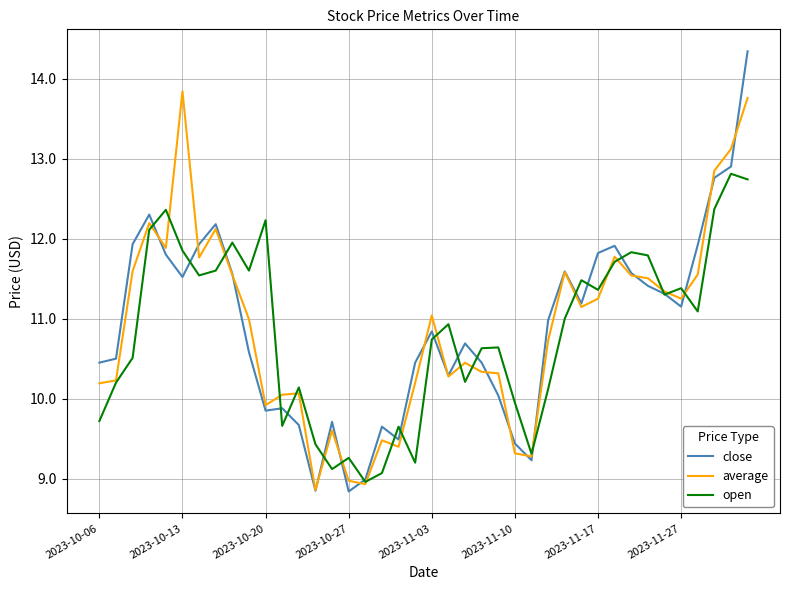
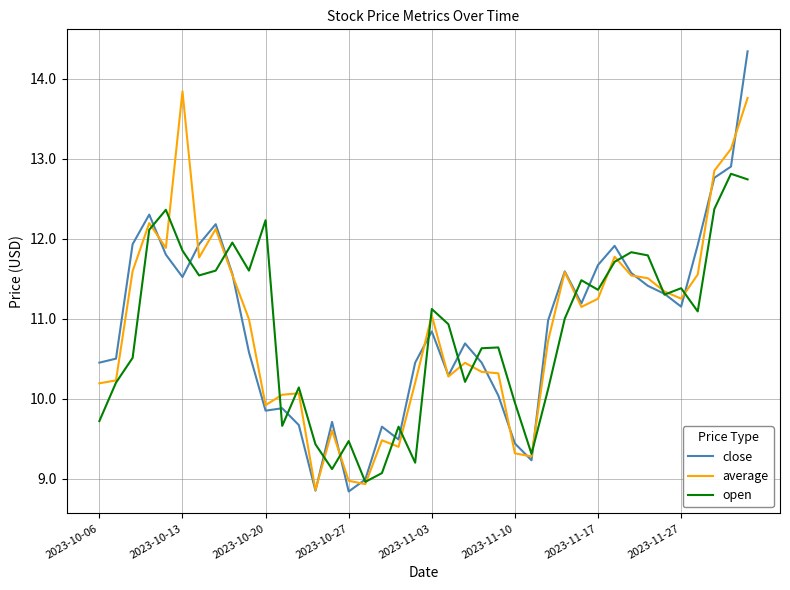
  {
    "close": {
      "2023-10-06": 10.5,
      "2023-10-13": 11.5,
      "2023-10-20": 9.9,
      "2023-10-27": 8.8,
      "2023-11-03": 10.8,
      "2023-11-10": 9.4,
-     "2023-11-17": 11.8,
+     "2023-11-17": 11.7,
      "2023-11-27": 11.2
    },
    "average": {
      "2023-10-06": 10.2,
      "2023-10-13": 13.8,
      "2023-10-20": 9.9,
      "2023-10-27": 9.0,
      "2023-11-03": 11.0,
      "2023-11-10": 9.3,
      "2023-11-17": 11.2,
      "2023-11-27": 11.3
    },
    "open": {
      "2023-10-06": 9.7,
      "2023-10-13": 11.9,
      "2023-10-20": 12.2,
-     "2023-10-27": 9.3,
-     "2023-11-03": 10.7,
+     "2023-10-27": 9.5,
+     "2023-11-03": 11.1,
      "2023-11-10": 10.0,
      "2023-11-17": 11.4,
      "2023-11-27": 11.4
    }
  }
